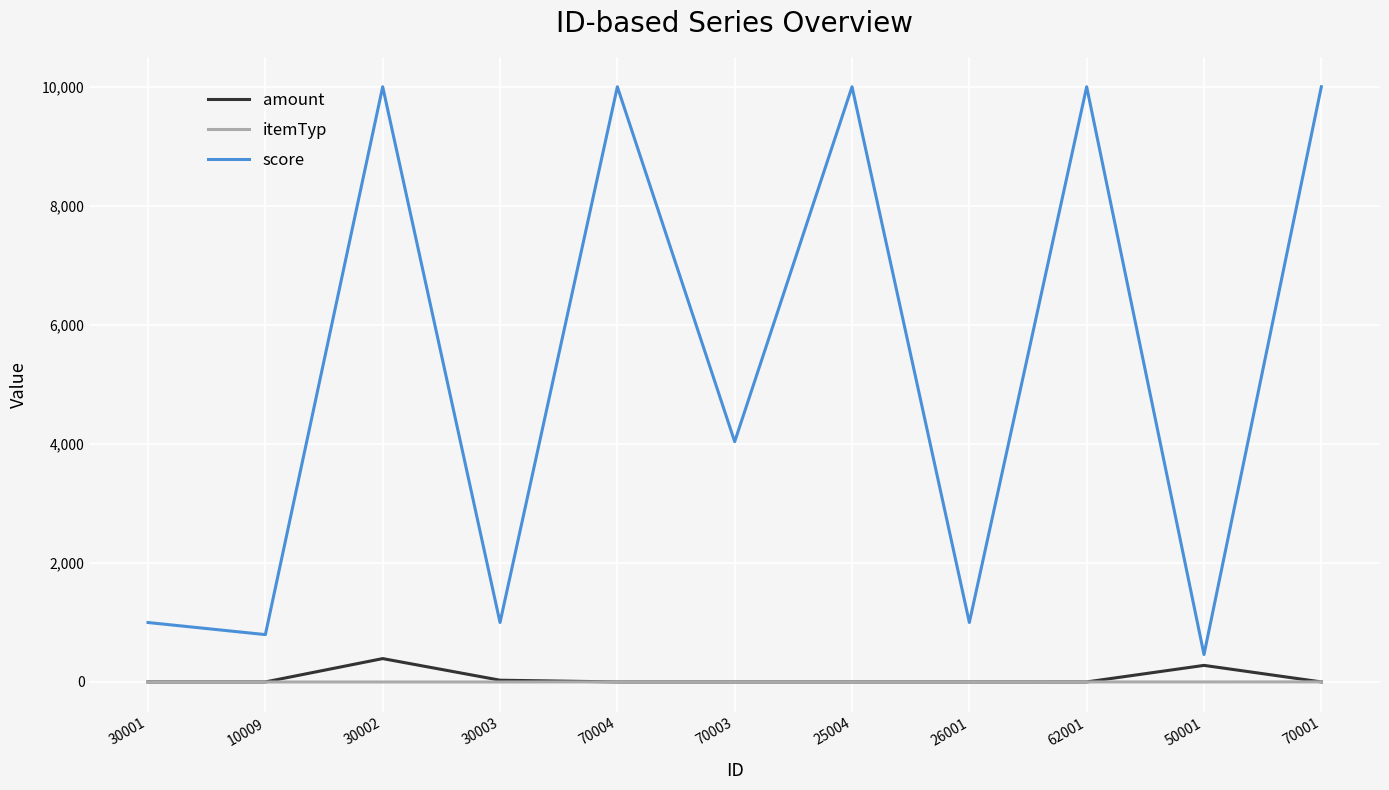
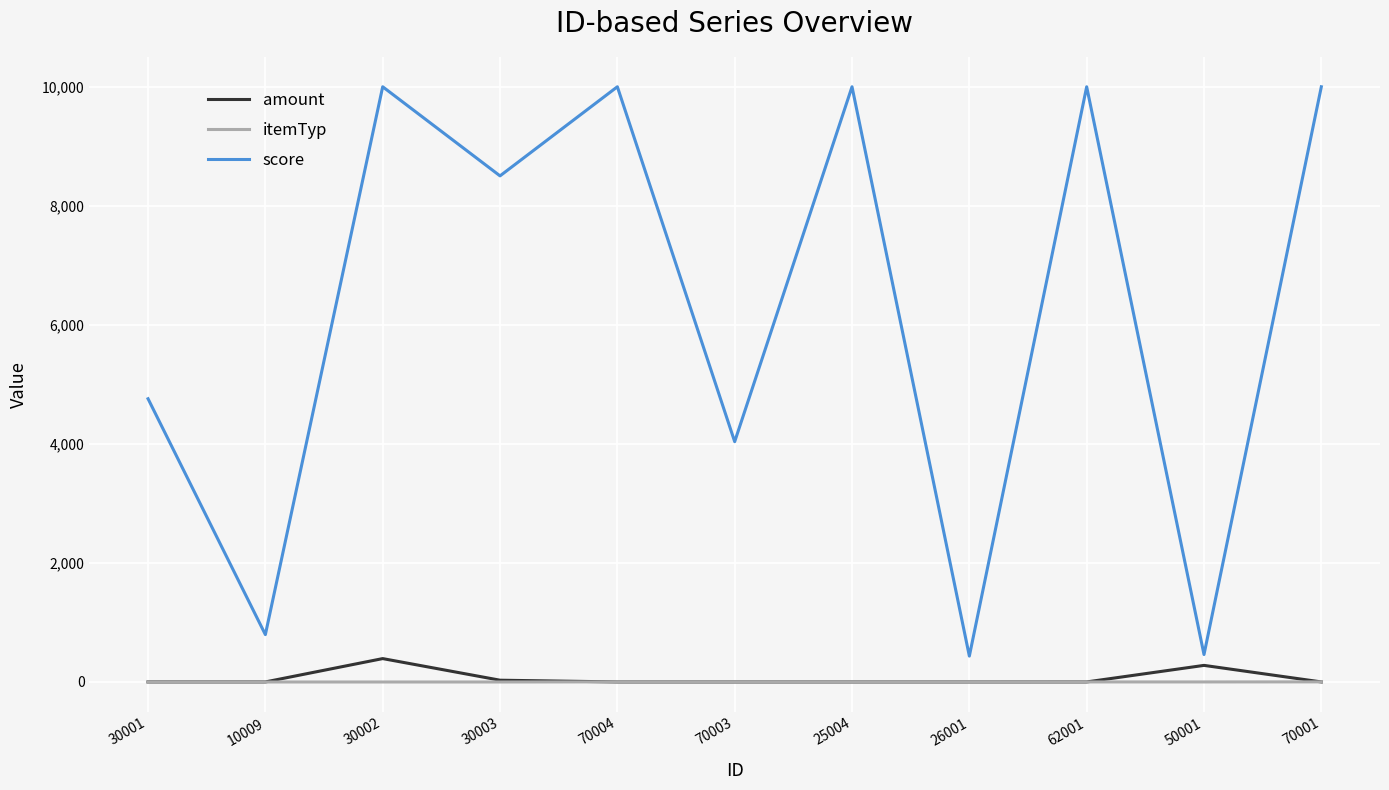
  {
    "amount": {
      "30002": "400",
      "50001": "300"
    },
    "itemTyp": {
      "30002": "0",
      "50001": "0"
    },
    "score": {
-     "30001": "1,000",
+     "30001": "4,800",
      "10009": "800",
      "30002": "10,000",
-     "30003": "1,000",
+     "30003": "8,500",
      "70004": "10,000",
      "70003": "4,000",
      "25004": "10,000",
-     "26001": "1,000",
+     "26001": "400",
      "62001": "10,000",
      "50001": "500",
      "70001": "10,000"
    }
  }
